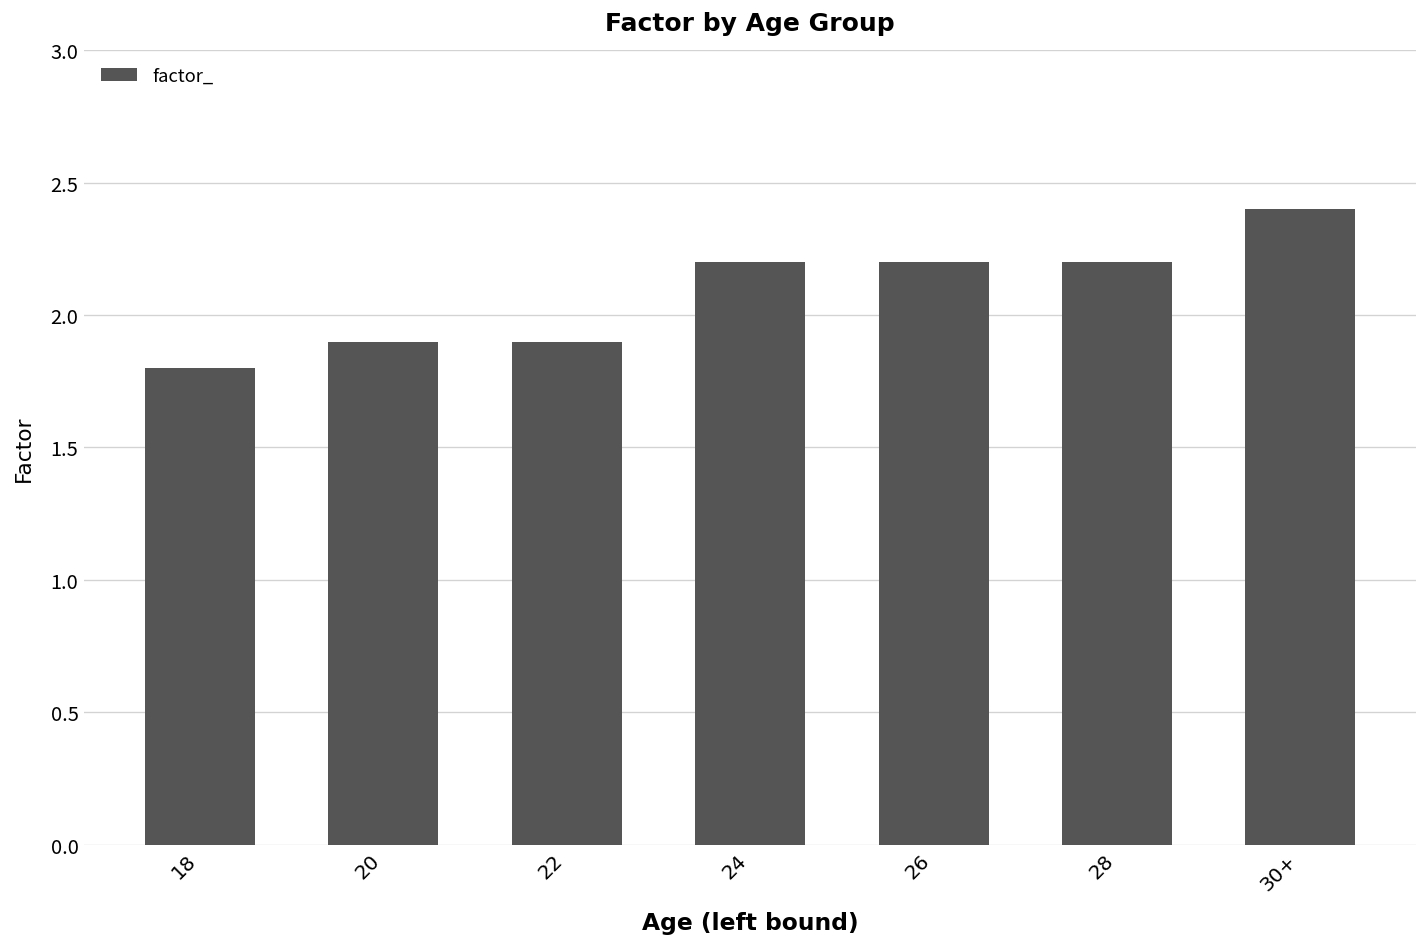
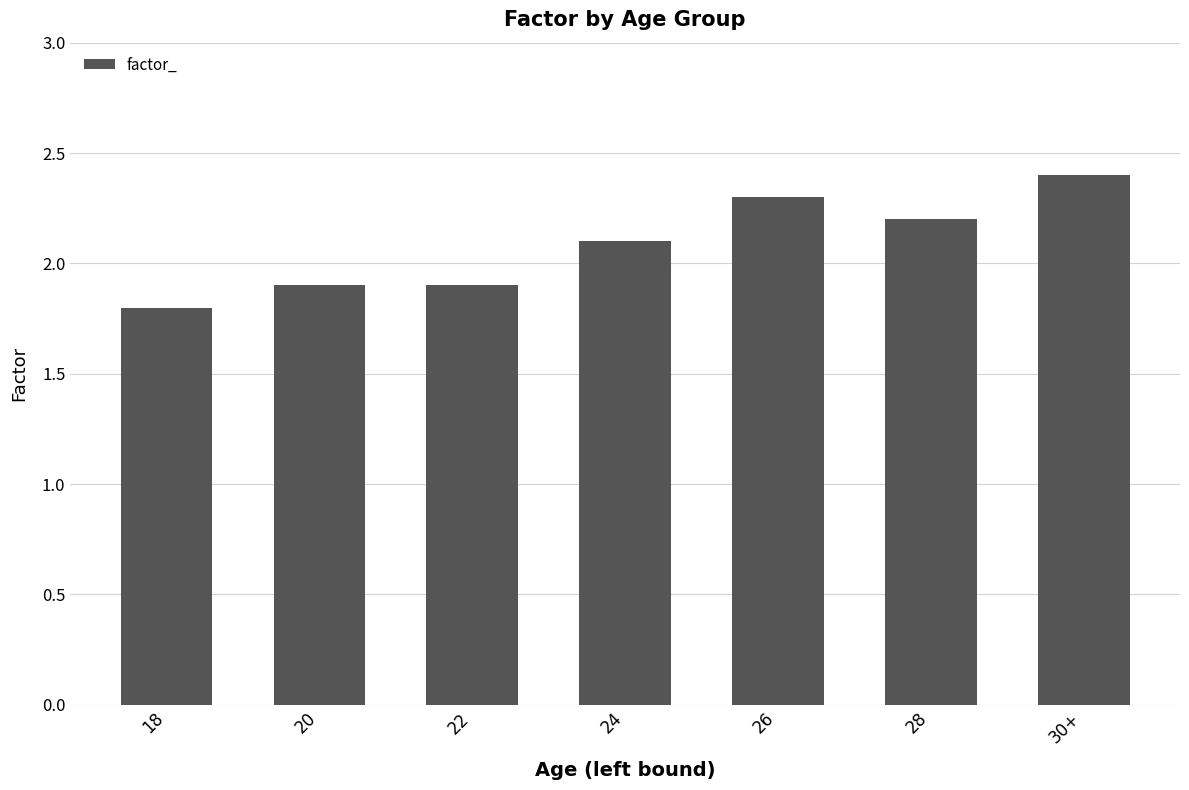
  {
    "18": 1.8,
    "20": 1.9,
    "22": 1.9,
-   "24": 2.2,
-   "26": 2.2,
+   "24": 2.1,
+   "26": 2.3,
    "28": 2.2,
    "30+": 2.4
  }
